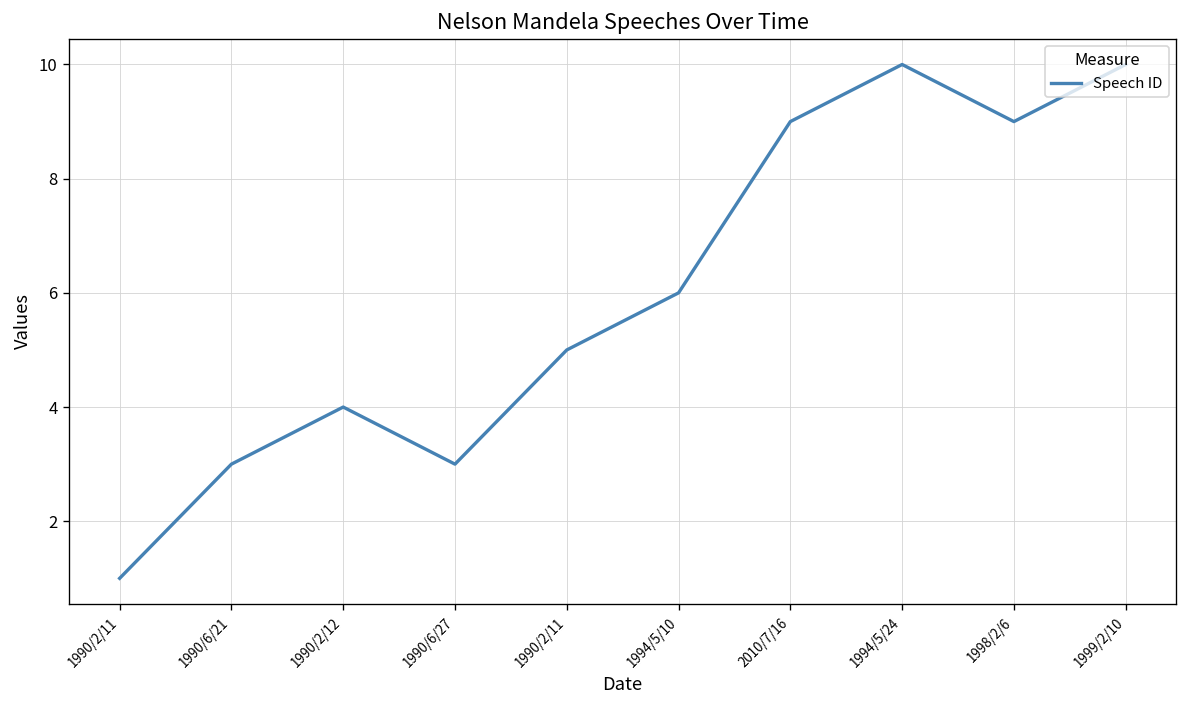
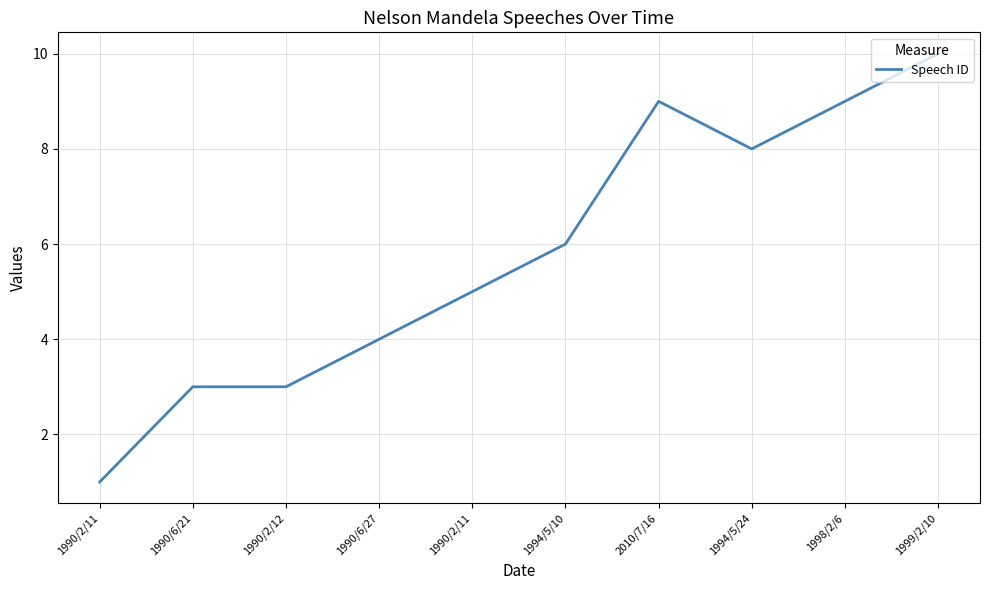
  {
    "1990/6/21": 3,
-   "1990/2/12": 4,
-   "1990/6/27": 3,
+   "1990/2/12": 3,
+   "1990/6/27": 4,
    "1994/5/10": 6,
    "2010/7/16": 9,
-   "1994/5/24": 10,
+   "1994/5/24": 8,
    "1998/2/6": 9
  }
